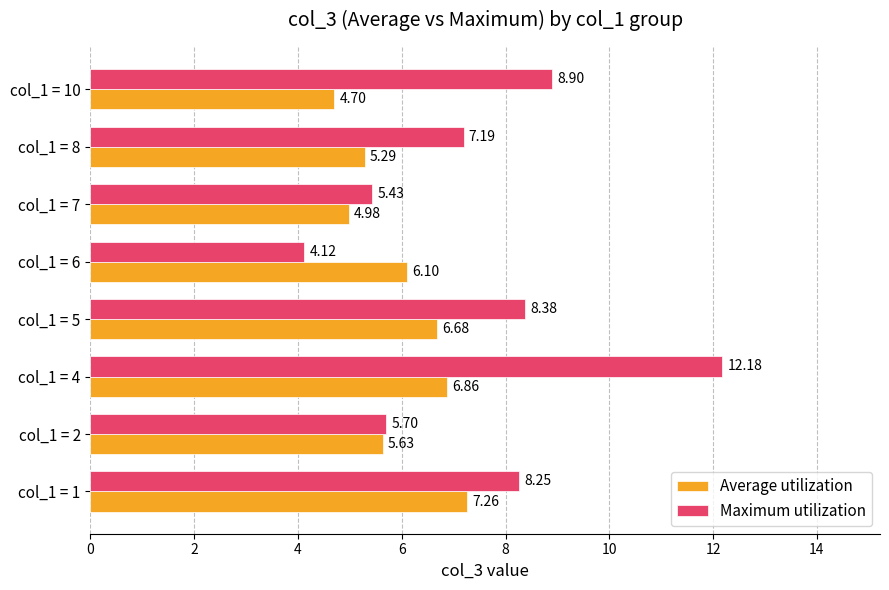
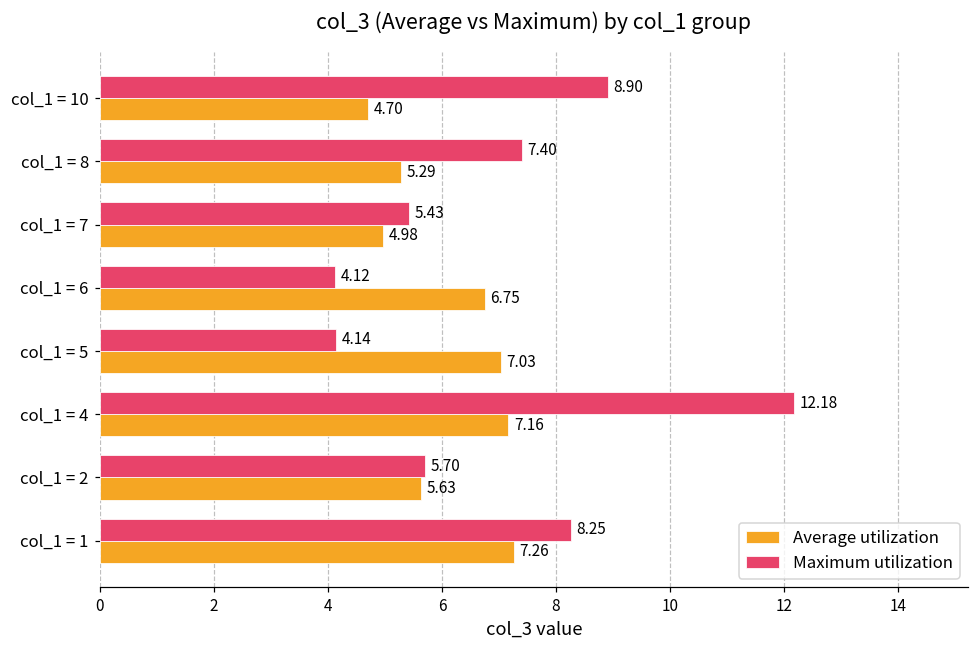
  {
    "Average utilization": {
      "col_1 = 10": 4.70,
      "col_1 = 8": 5.29,
      "col_1 = 7": 4.98,
-     "col_1 = 6": 6.10,
-     "col_1 = 5": 6.68,
-     "col_1 = 4": 6.86,
+     "col_1 = 6": 6.75,
+     "col_1 = 5": 7.03,
+     "col_1 = 4": 7.16,
      "col_1 = 2": 5.63,
      "col_1 = 1": 7.26
    },
    "Maximum utilization": {
      "col_1 = 10": 8.90,
-     "col_1 = 8": 7.19,
+     "col_1 = 8": 7.40,
      "col_1 = 7": 5.43,
      "col_1 = 6": 4.12,
-     "col_1 = 5": 8.38,
+     "col_1 = 5": 4.14,
      "col_1 = 4": 12.18,
      "col_1 = 2": 5.70,
      "col_1 = 1": 8.25
    }
  }
